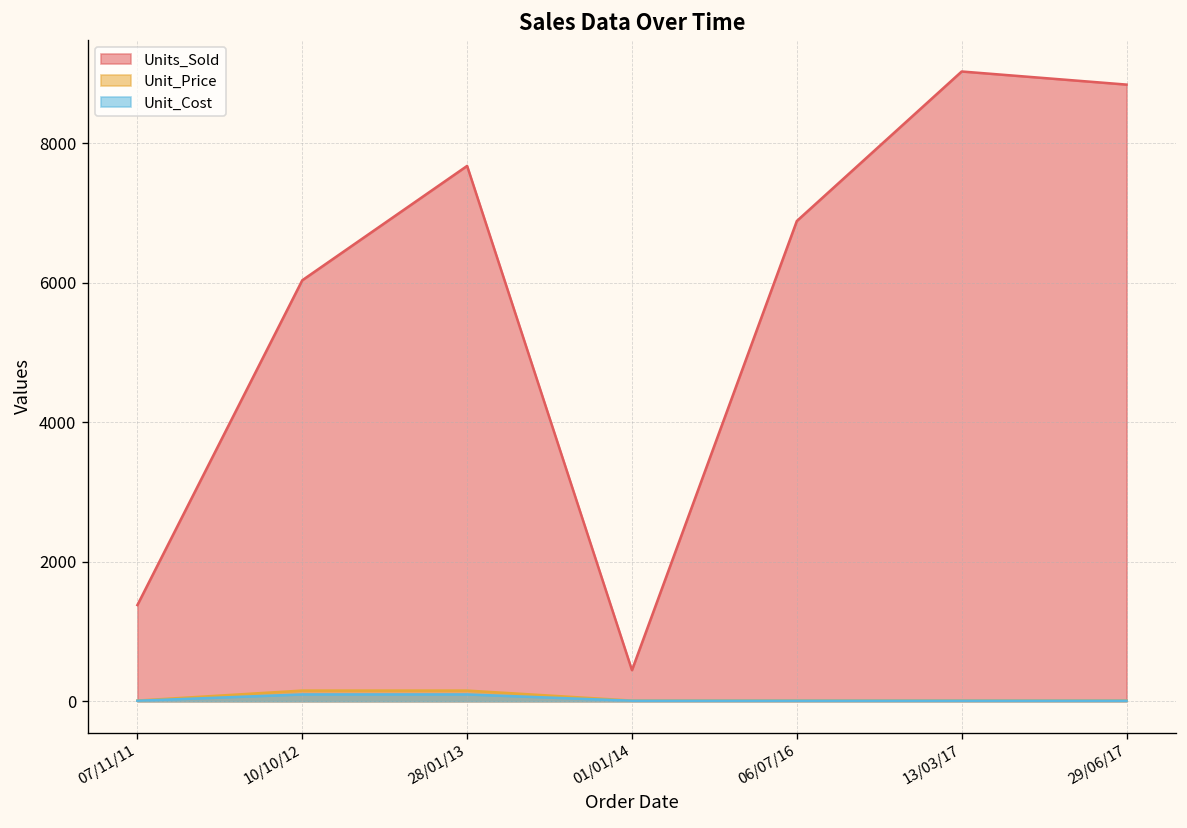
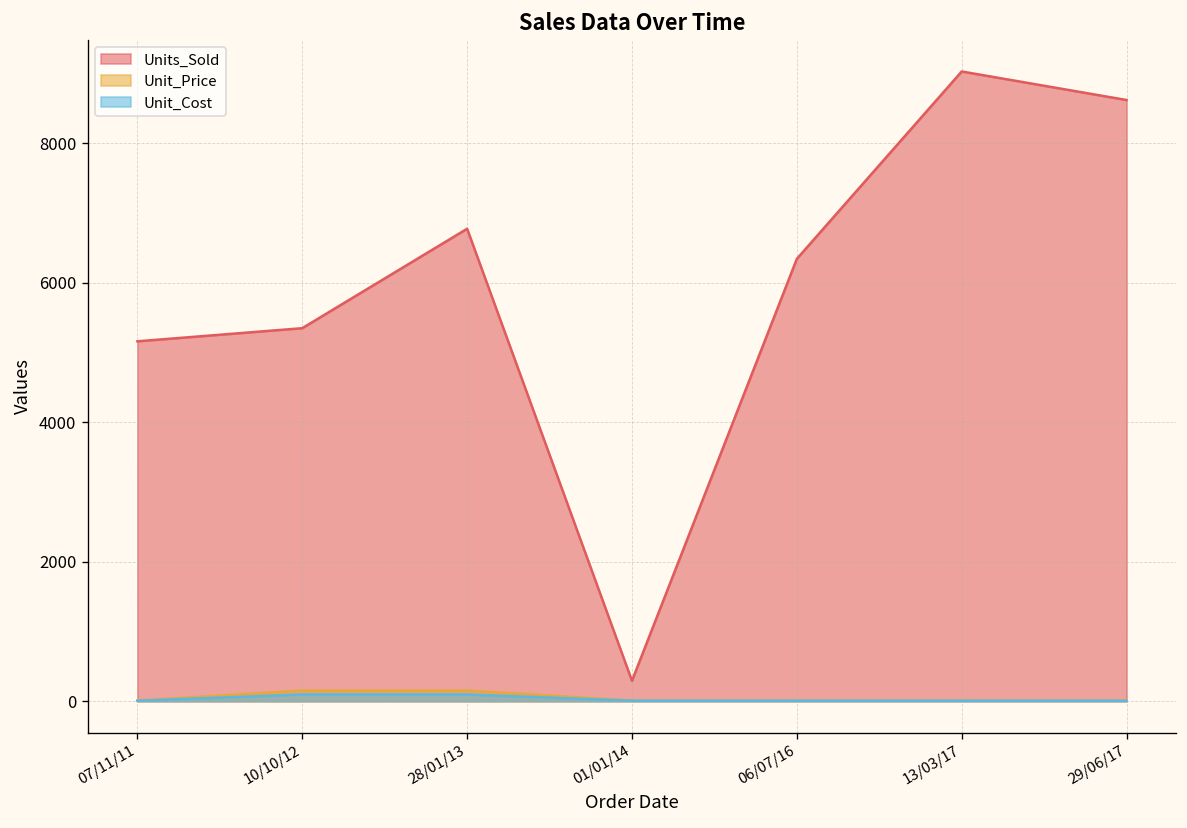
  {
    "Units_Sold": {
-     "07/11/11": 1400,
-     "10/10/12": 6000,
-     "28/01/13": 7700,
-     "01/01/14": 400,
-     "06/07/16": 6900,
+     "07/11/11": 5200,
+     "10/10/12": 5300,
+     "28/01/13": 6800,
+     "01/01/14": 300,
+     "06/07/16": 6300,
      "13/03/17": 9000,
-     "29/06/17": 8800
+     "29/06/17": 8600
    },
    "Unit_Price": {
      "10/10/12": 200,
      "28/01/13": 200
    },
    "Unit_Cost": {
      "10/10/12": 100,
      "28/01/13": 100
    }
  }
